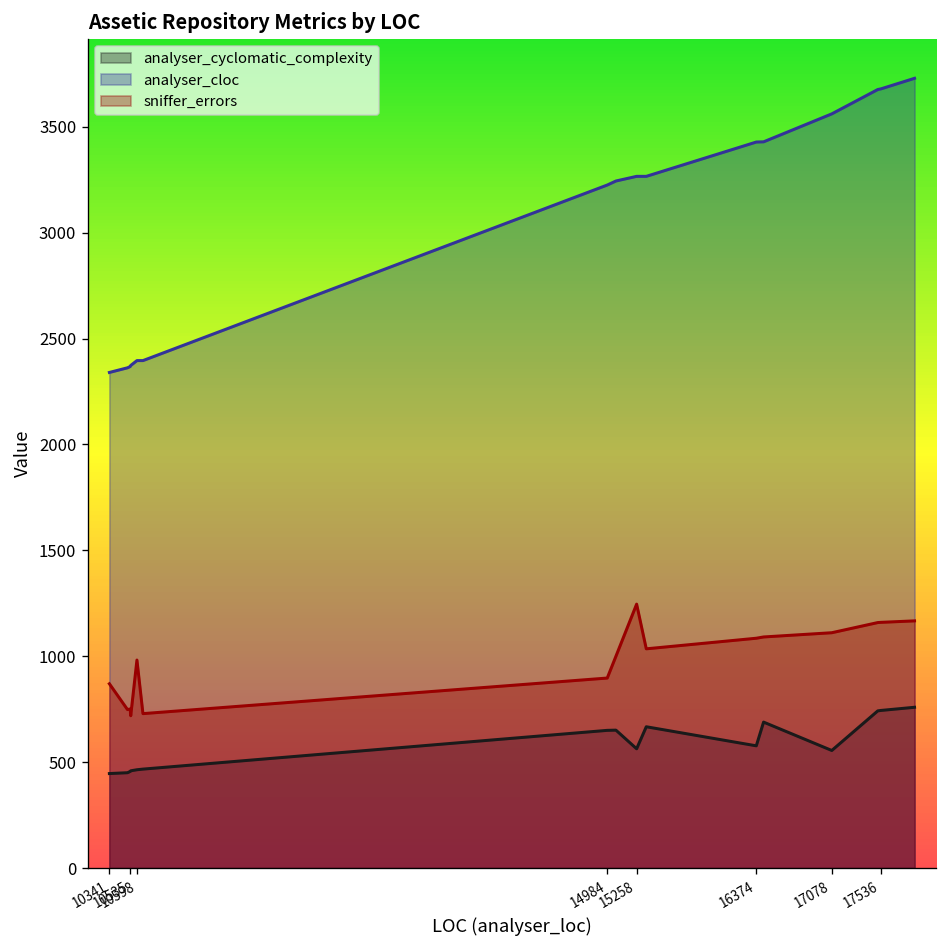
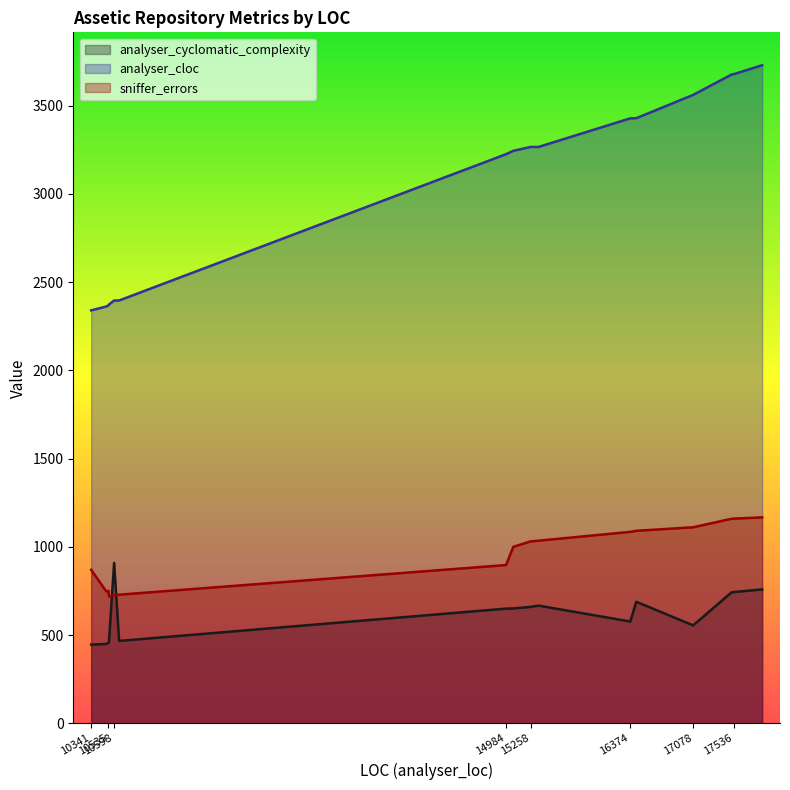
  {
    "analyser_cyclomatic_complexity": {
      "10341": 450,
      "10535": 460,
-     "10598": 460,
+     "10598": 910,
      "14984": 650,
-     "15258": 560,
+     "15258": 660,
      "16374": 580,
      "17078": 560,
      "17536": 740
    },
    "analyser_cloc": {
      "10341": 2340,
      "10535": 2370,
      "10598": 2400,
      "14984": 3230,
      "15258": 3270,
      "16374": 3430,
      "17078": 3560,
      "17536": 3680
    },
    "sniffer_errors": {
      "10341": 870,
      "10535": 750,
-     "10598": 980,
+     "10598": 730,
      "14984": 900,
-     "15258": 1250,
+     "15258": 1030,
      "16374": 1090,
      "17078": 1110,
      "17536": 1160
    }
  }
